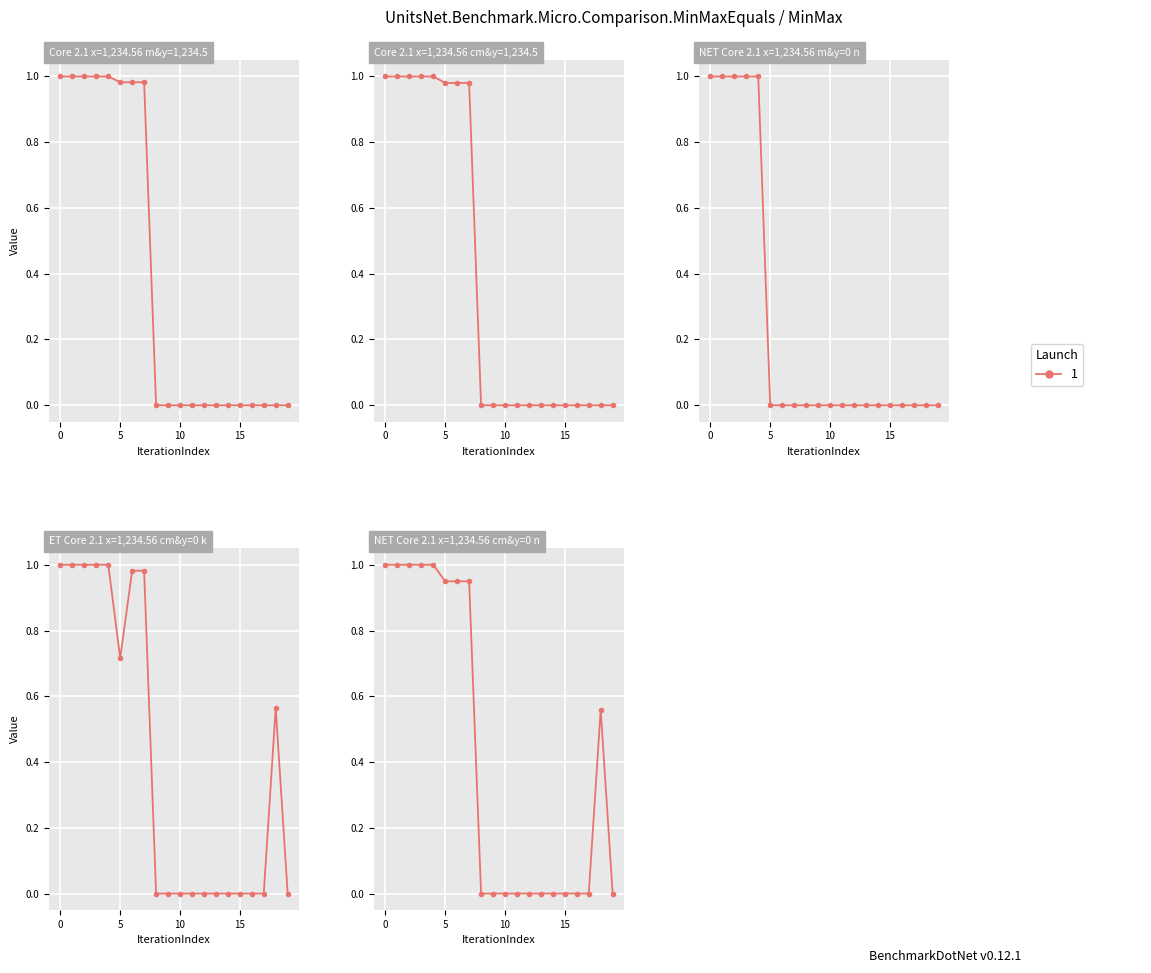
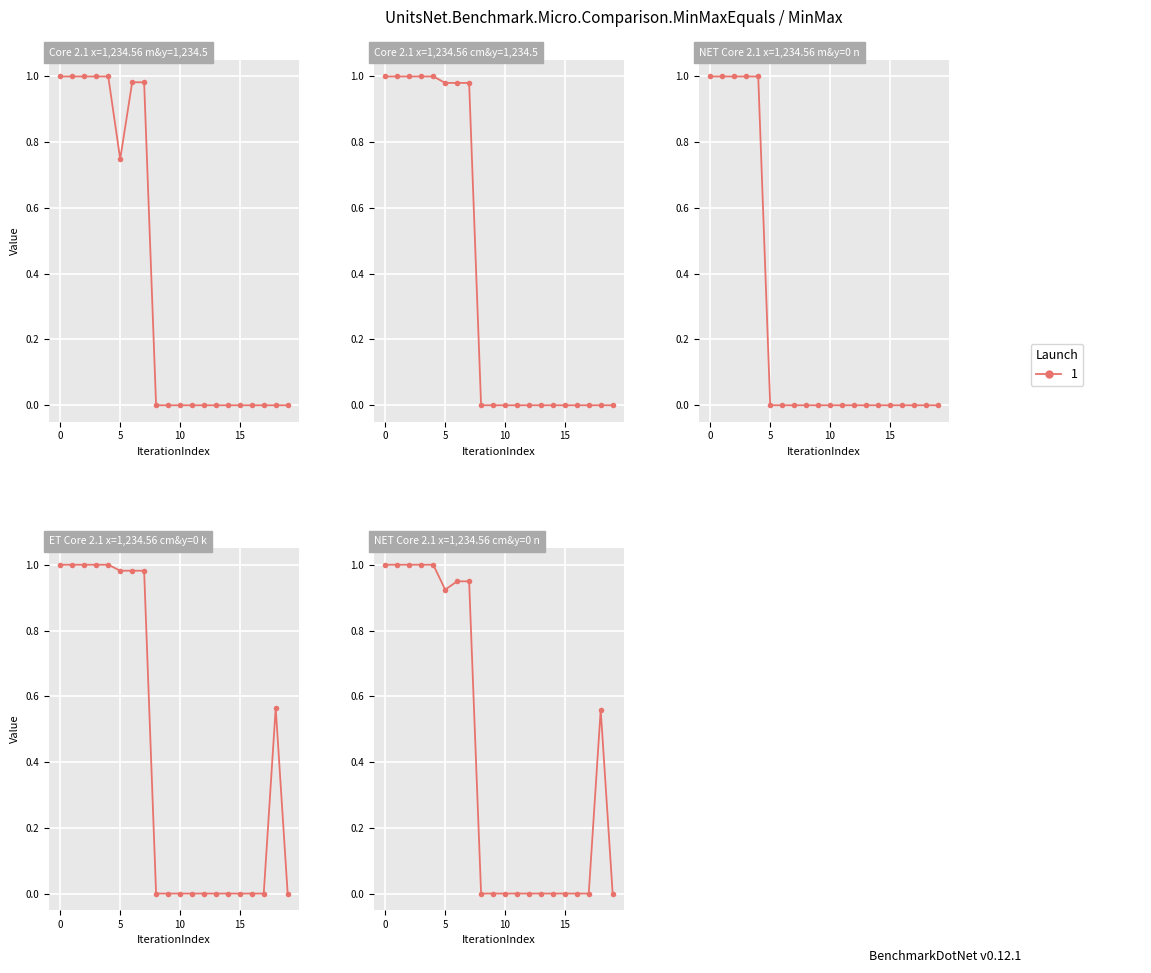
  {
    "Core 2.1 x=1,234.56 m&y=1,234.5": {
      "0": 1.00,
-     "5": 0.98,
+     "5": 0.75,
      "10": 0.00,
      "15": 0.00
    },
    "Core 2.1 x=1,234.56 cm&y=1,234.5": {
      "0": 1.00,
      "5": 0.98,
      "10": 0.00,
      "15": 0.00
    },
    "ET Core 2.1 x=1,234.56 cm&y=0 k": {
      "0": 1.00,
-     "5": 0.72,
+     "5": 0.98,
      "10": 0.00,
      "15": 0.00
    },
    "NET Core 2.1 x=1,234.56 cm&y=0 n": {
      "0": 1.00,
-     "5": 0.95,
+     "5": 0.92,
      "10": 0.00,
      "15": 0.00
    }
  }
